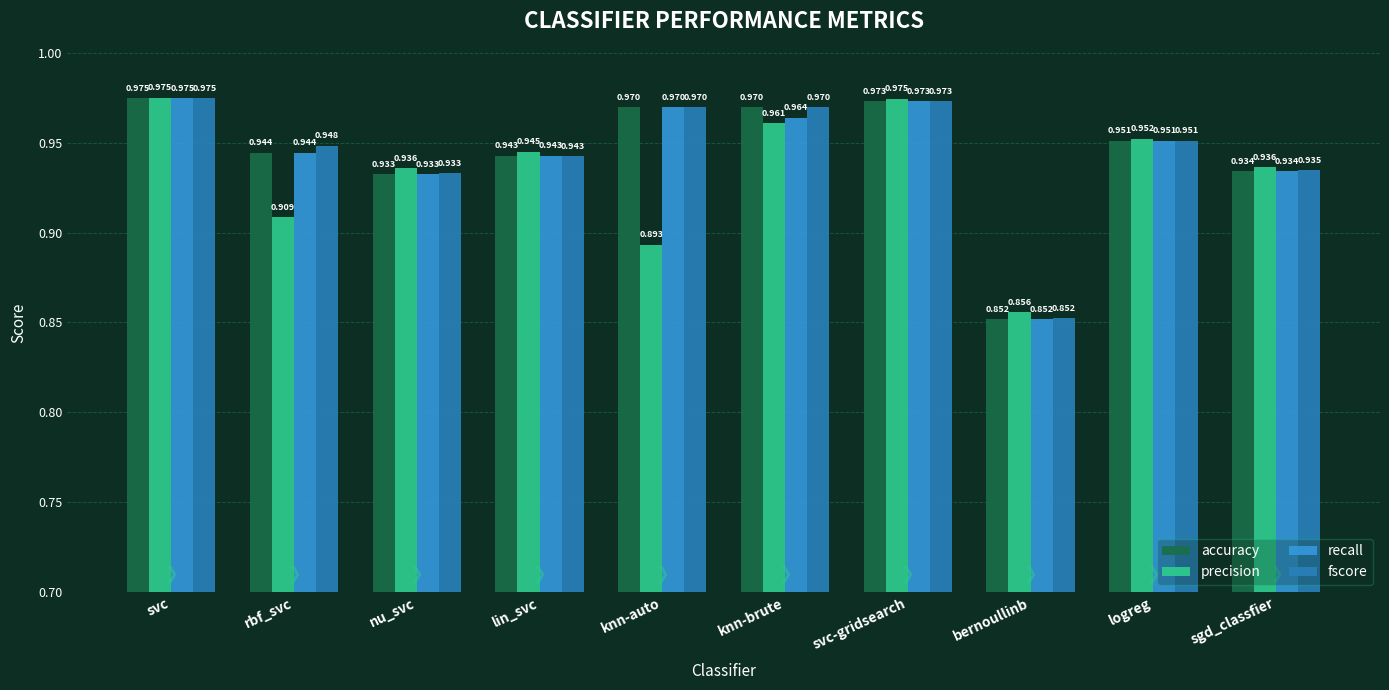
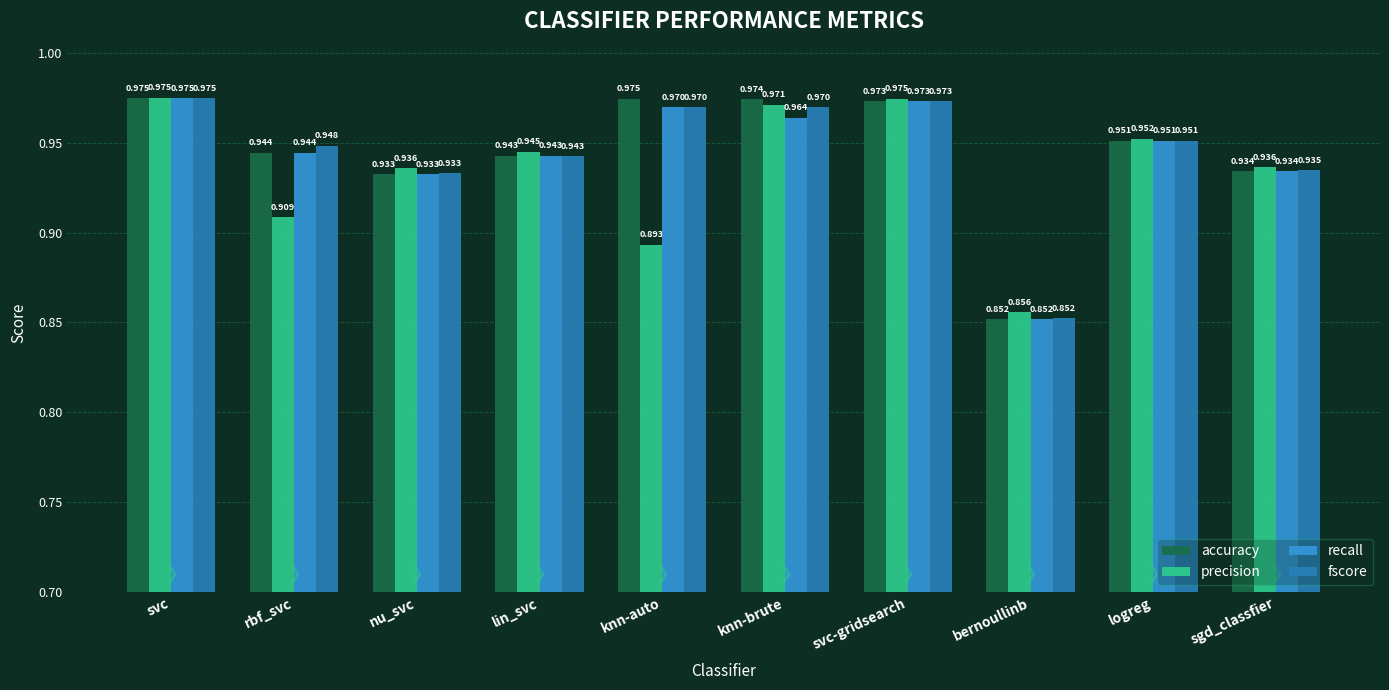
  {
    "accuracy": {
      "svc": 0.975,
      "rbf_svc": 0.944,
      "nu_svc": 0.933,
      "lin_svc": 0.943,
-     "knn-auto": 0.970,
-     "knn-brute": 0.970,
+     "knn-auto": 0.975,
+     "knn-brute": 0.974,
      "svc-gridsearch": 0.973,
      "bernoullinb": 0.852,
      "logreg": 0.951,
      "sgd_classfier": 0.934
    },
    "precision": {
      "svc": 0.975,
      "rbf_svc": 0.909,
      "nu_svc": 0.936,
      "lin_svc": 0.945,
      "knn-auto": 0.893,
-     "knn-brute": 0.961,
+     "knn-brute": 0.971,
      "svc-gridsearch": 0.975,
      "bernoullinb": 0.856,
      "logreg": 0.952,
      "sgd_classfier": 0.936
    }
  }
